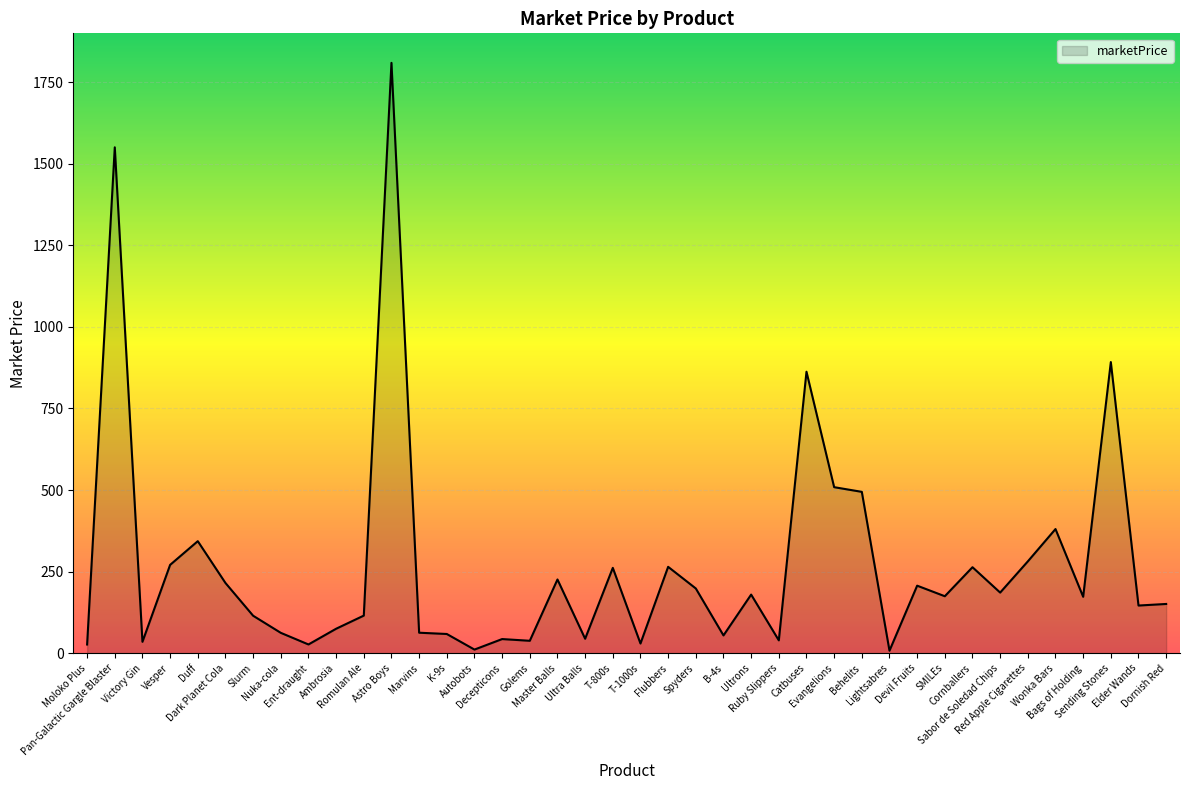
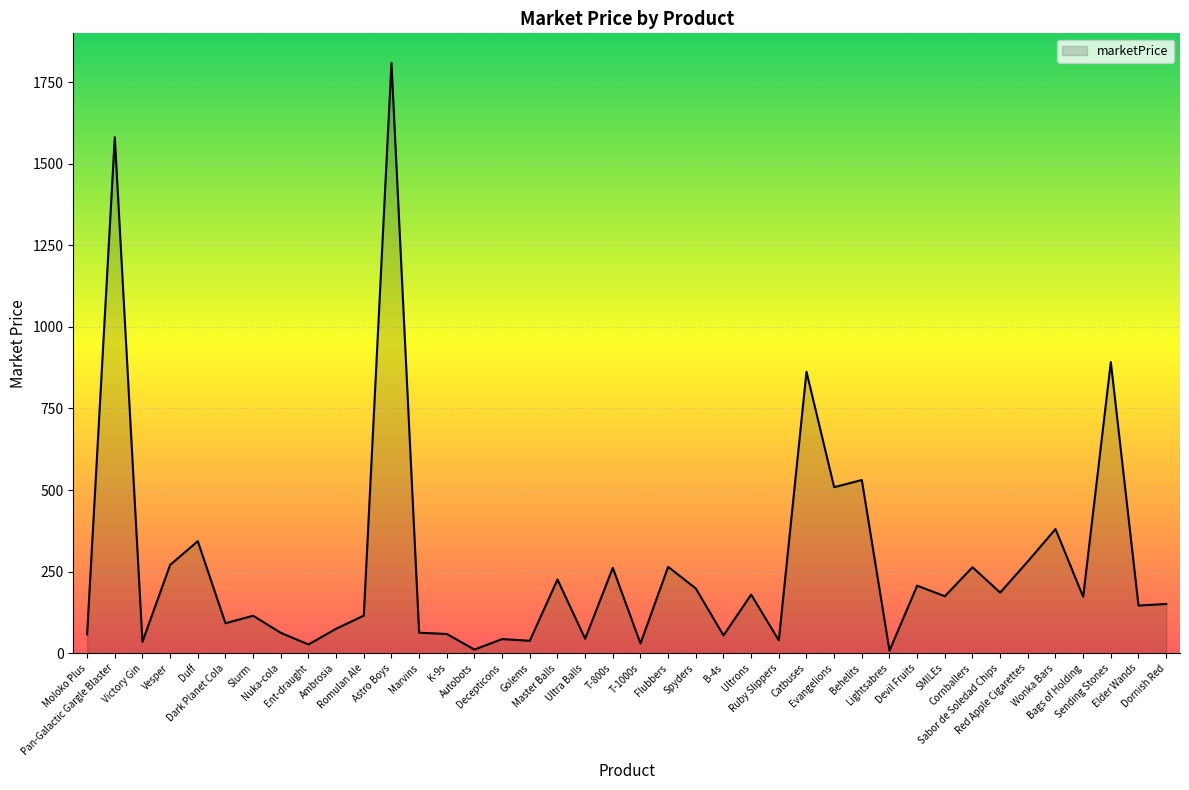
  {
-   "Moloko Plus": 30,
-   "Pan-Galactic Gargle Blaster": 1550,
+   "Moloko Plus": 60,
+   "Pan-Galactic Gargle Blaster": 1580,
    "Victory Gin": 30,
    "Vesper": 270,
    "Duff": 340,
-   "Dark Planet Cola": 220,
+   "Dark Planet Cola": 90,
    "Slurm": 110,
    "Nuka-cola": 60,
    "Ent-draught": 30,
    "Ambrosia": 70,
    "Romulan Ale": 120,
    "Astro Boys": 1810,
    "Marvins": 60,
    "K-9s": 60,
    "Autobots": 10,
    "Decepticons": 40,
    "Golems": 40,
    "Master Balls": 230,
    "Ultra Balls": 40,
    "T-800s": 260,
    "T-1000s": 30,
    "Flubbers": 260,
    "Spyders": 200,
    "B-4s": 50,
    "Ultrons": 180,
    "Ruby Slippers": 40,
    "Catbuses": 860,
    "Evangelions": 510,
-   "Behelits": 490,
+   "Behelits": 530,
    "Lightsabres": 10,
    "Devil Fruits": 210,
    "SMILEs": 170,
    "Cornballers": 260,
    "Sabor de Soledad Chips": 190,
    "Red Apple Cigarettes": 280,
    "Wonka Bars": 380,
    "Bags of Holding": 170,
    "Sending Stones": 890,
    "Elder Wands": 150,
    "Dornish Red": 150
  }
